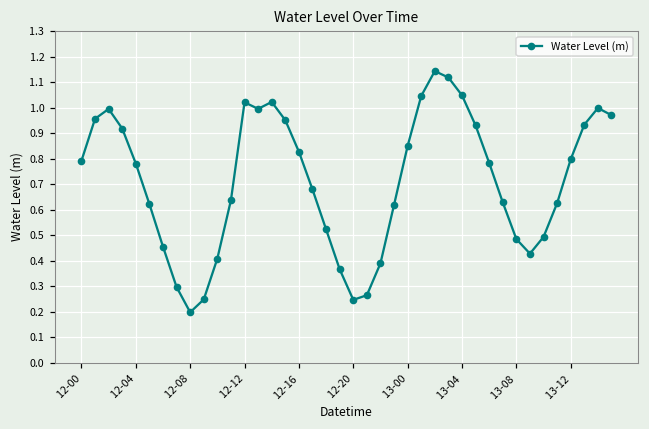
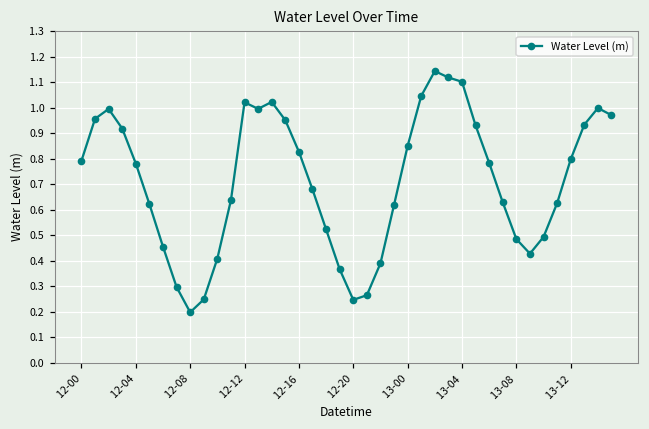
  {
    "12-00": 0.79,
    "12-04": 0.78,
    "12-08": 0.20,
    "12-12": 1.02,
    "12-16": 0.83,
    "12-20": 0.25,
    "13-00": 0.85,
-   "13-04": 1.05,
+   "13-04": 1.10,
    "13-08": 0.48,
    "13-12": 0.80
  }
